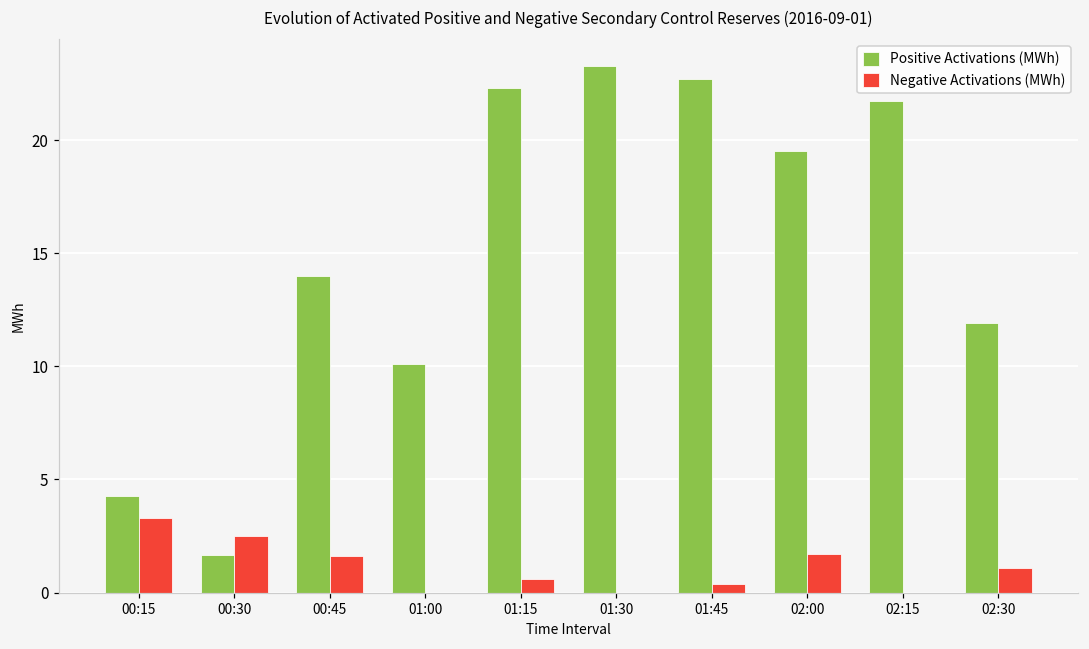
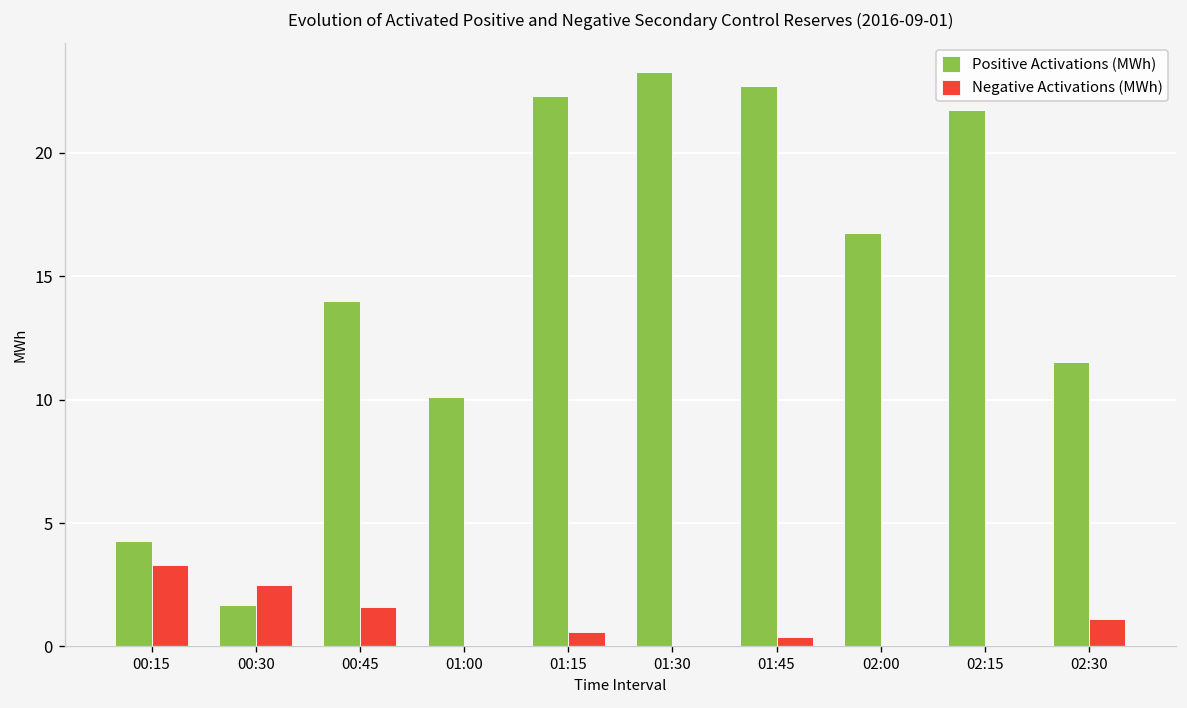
  {
    "Positive Activations (MWh)": {
      "00:15": 4.3,
      "00:30": 1.7,
      "00:45": 14.0,
      "01:00": 10.1,
      "01:15": 22.3,
      "01:30": 23.3,
      "01:45": 22.7,
-     "02:00": 19.5,
+     "02:00": 16.7,
      "02:15": 21.7,
-     "02:30": 11.9
+     "02:30": 11.5
    },
    "Negative Activations (MWh)": {
      "00:15": 3.3,
      "00:30": 2.5,
      "00:45": 1.6,
      "01:00": 0.0,
      "01:15": 0.6,
      "01:30": 0.0,
      "01:45": 0.4,
-     "02:00": 1.7,
+     "02:00": 0.0,
      "02:15": 0.0,
      "02:30": 1.1
    }
  }
